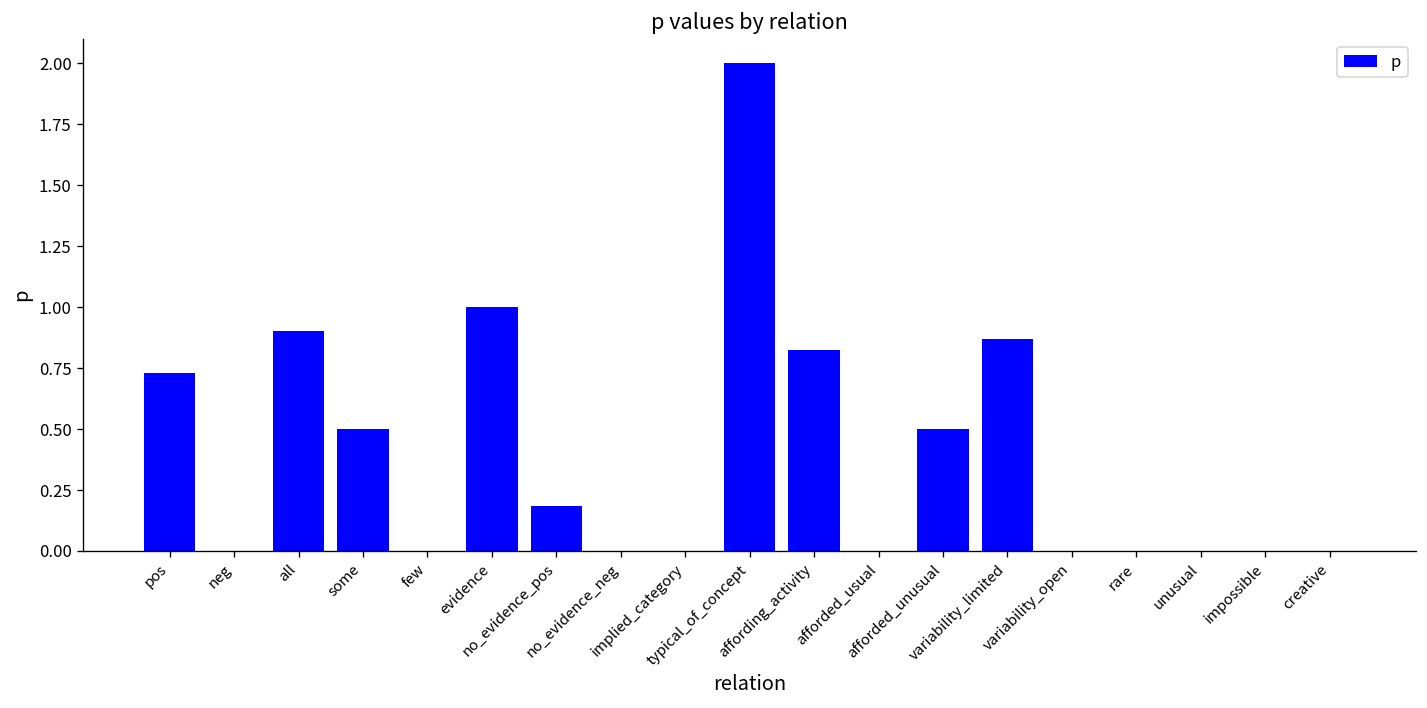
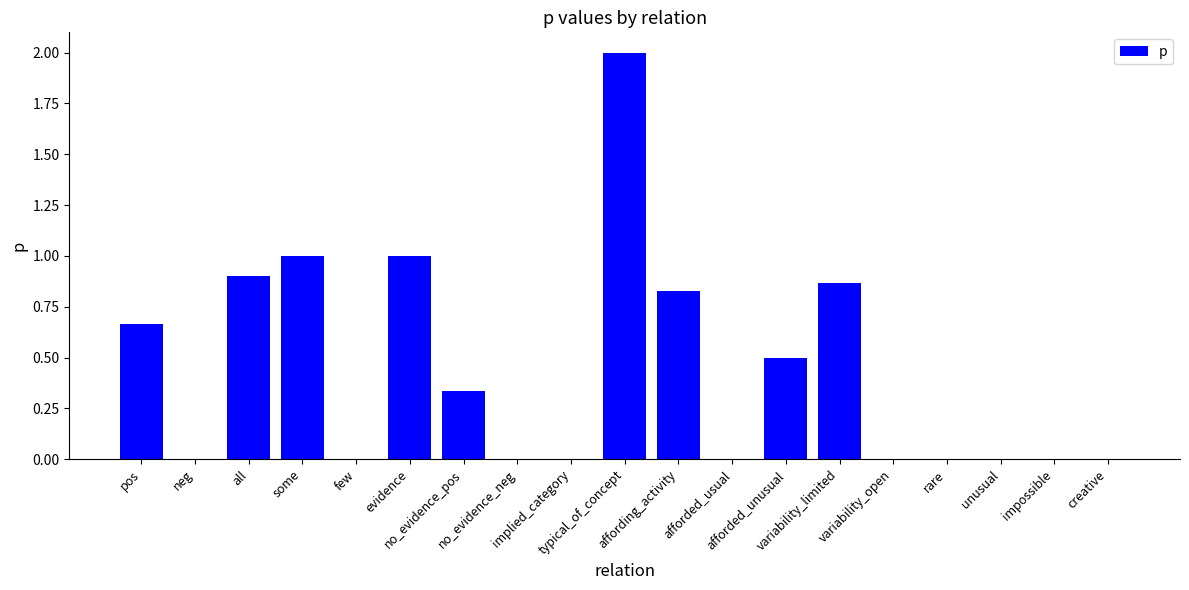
  {
-   "pos": 0.73,
+   "pos": 0.67,
    "neg": 0.00,
    "all": 0.90,
-   "some": 0.5,
+   "some": 1.0,
    "few": 0.00,
    "evidence": 1.00,
-   "no_evidence_pos": 0.18,
+   "no_evidence_pos": 0.33,
    "no_evidence_neg": 0.00,
    "implied_category": 0.00,
    "typical_of_concept": 2.00,
    "affording_activity": 0.83,
    "afforded_usual": 0.00,
    "afforded_unusual": 0.50,
    "variability_limited": 0.87,
    "variability_open": 0.00,
    "rare": 0.00,
    "unusual": 0.00,
    "impossible": 0.00,
    "creative": 0.00
  }
